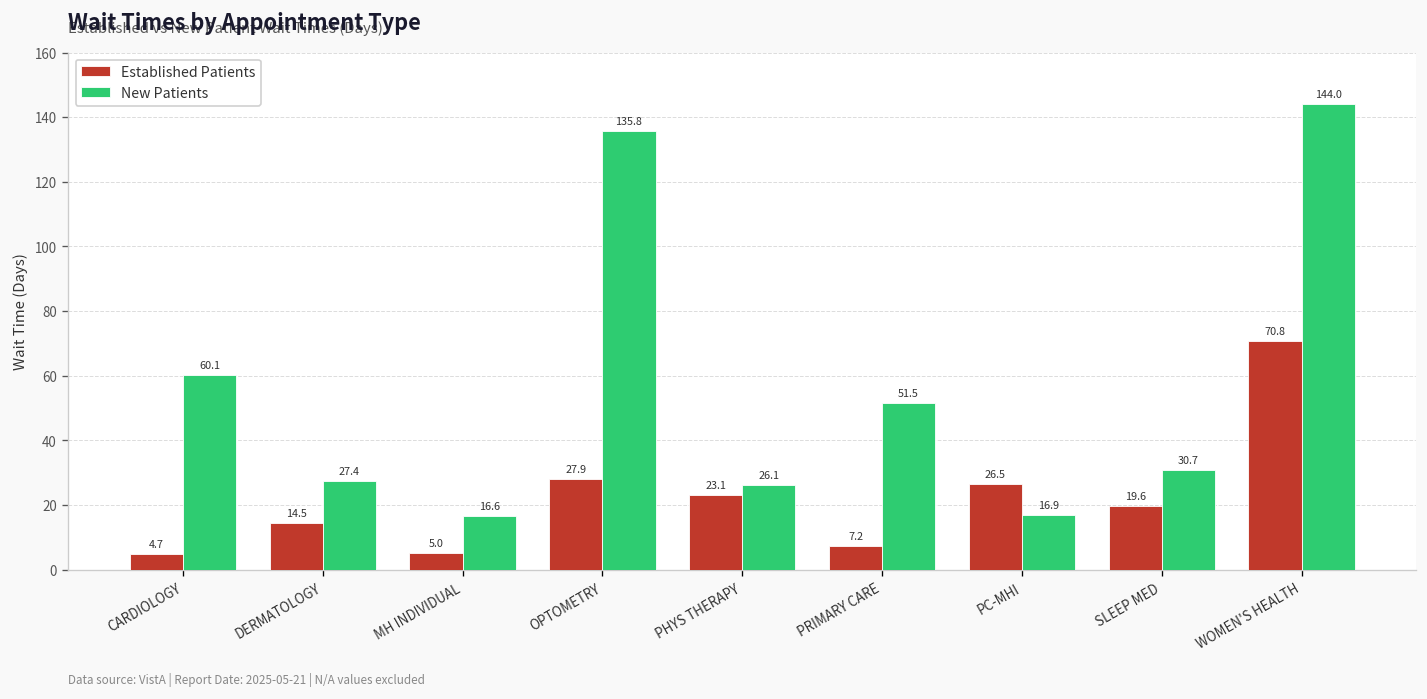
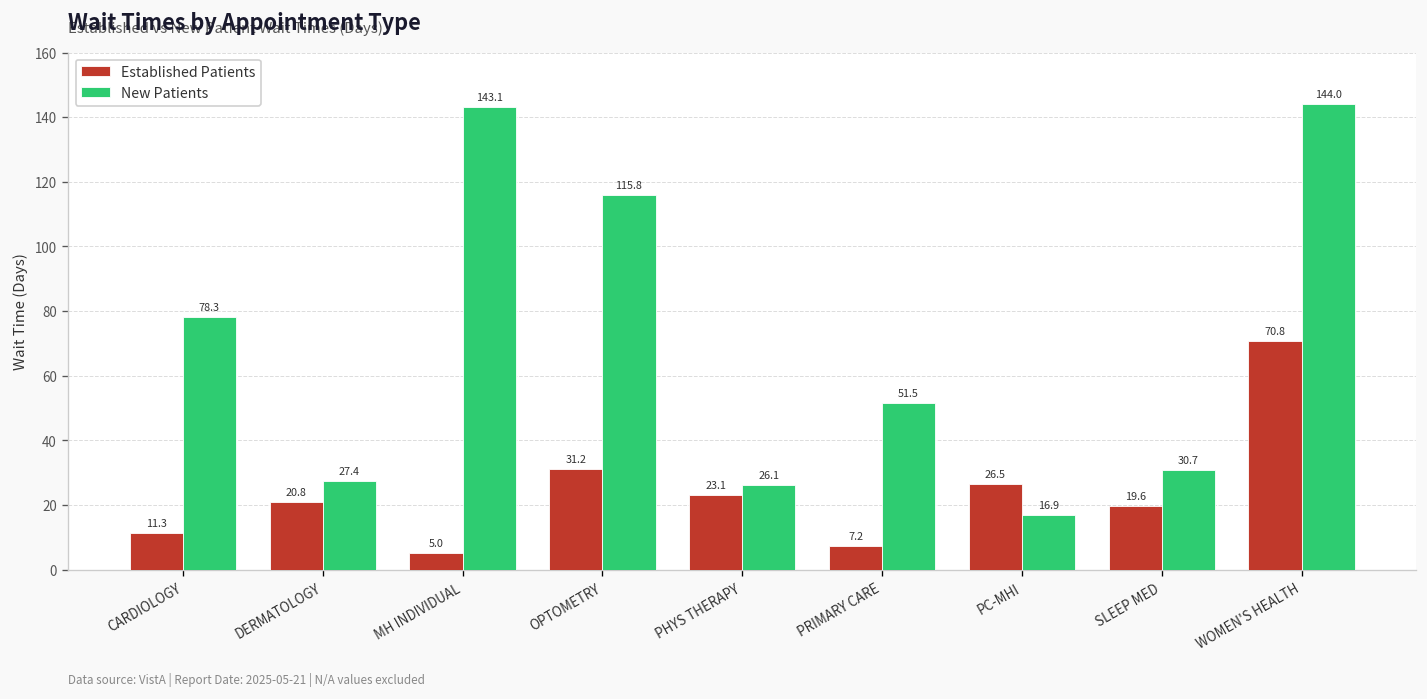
  {
    "Established Patients": {
-     "CARDIOLOGY": 4.7,
-     "DERMATOLOGY": 14.5,
+     "CARDIOLOGY": 11.3,
+     "DERMATOLOGY": 20.8,
      "MH INDIVIDUAL": 5.0,
-     "OPTOMETRY": 27.9,
+     "OPTOMETRY": 31.2,
      "PHYS THERAPY": 23.1,
      "PRIMARY CARE": 7.2,
      "PC-MHI": 26.5,
      "SLEEP MED": 19.6,
      "WOMEN'S HEALTH": 70.8
    },
    "New Patients": {
-     "CARDIOLOGY": 60.1,
+     "CARDIOLOGY": 78.3,
      "DERMATOLOGY": 27.4,
-     "MH INDIVIDUAL": 16.6,
-     "OPTOMETRY": 135.8,
+     "MH INDIVIDUAL": 143.1,
+     "OPTOMETRY": 115.8,
      "PHYS THERAPY": 26.1,
      "PRIMARY CARE": 51.5,
      "PC-MHI": 16.9,
      "SLEEP MED": 30.7,
      "WOMEN'S HEALTH": 144.0
    }
  }
